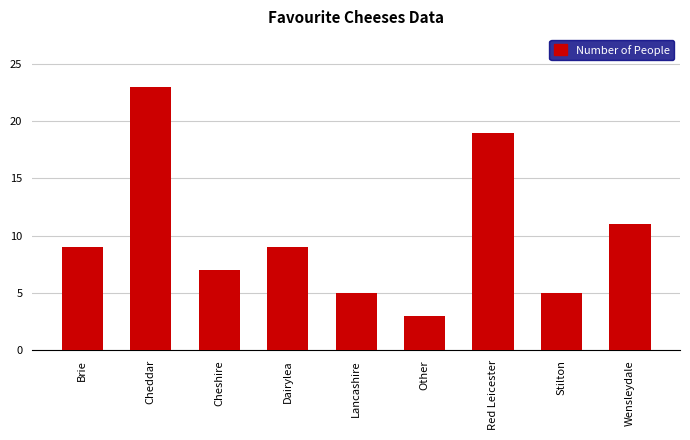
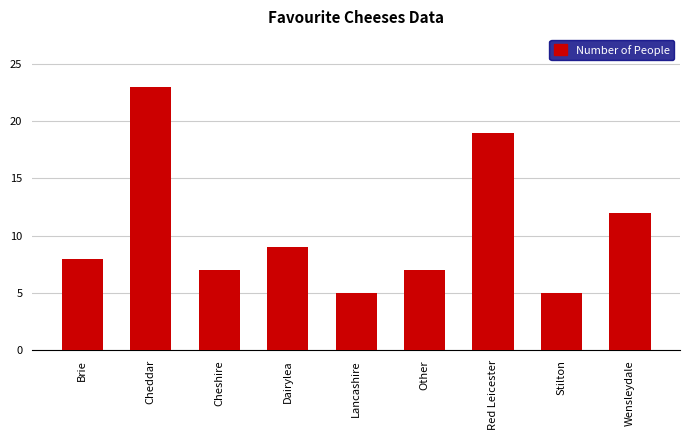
  {
-   "Brie": 9,
+   "Brie": 8,
    "Cheddar": 23,
    "Cheshire": 7,
    "Dairylea": 9,
    "Lancashire": 5,
-   "Other": 3,
+   "Other": 7,
    "Red Leicester": 19,
    "Stilton": 5,
-   "Wensleydale": 11
+   "Wensleydale": 12
  }
